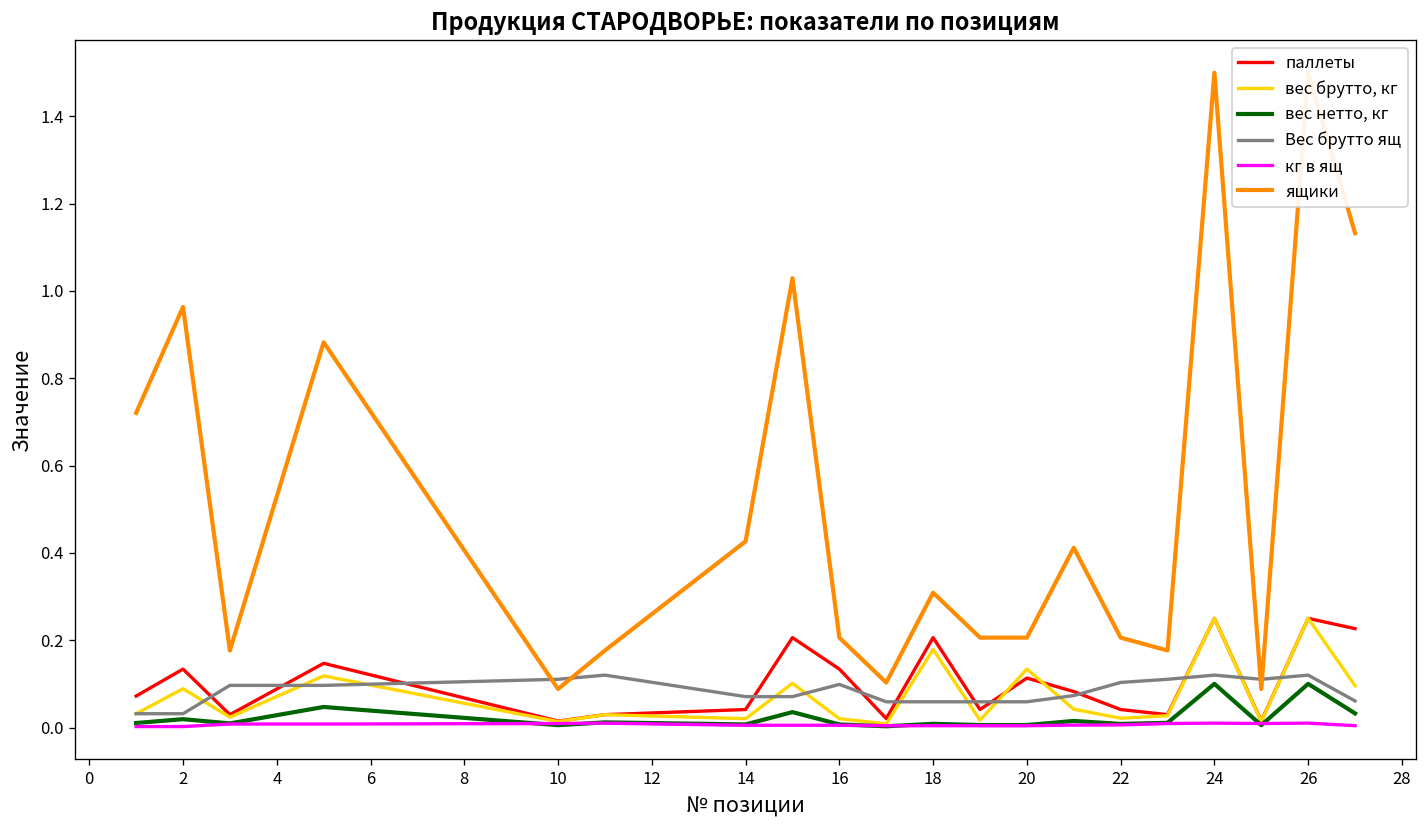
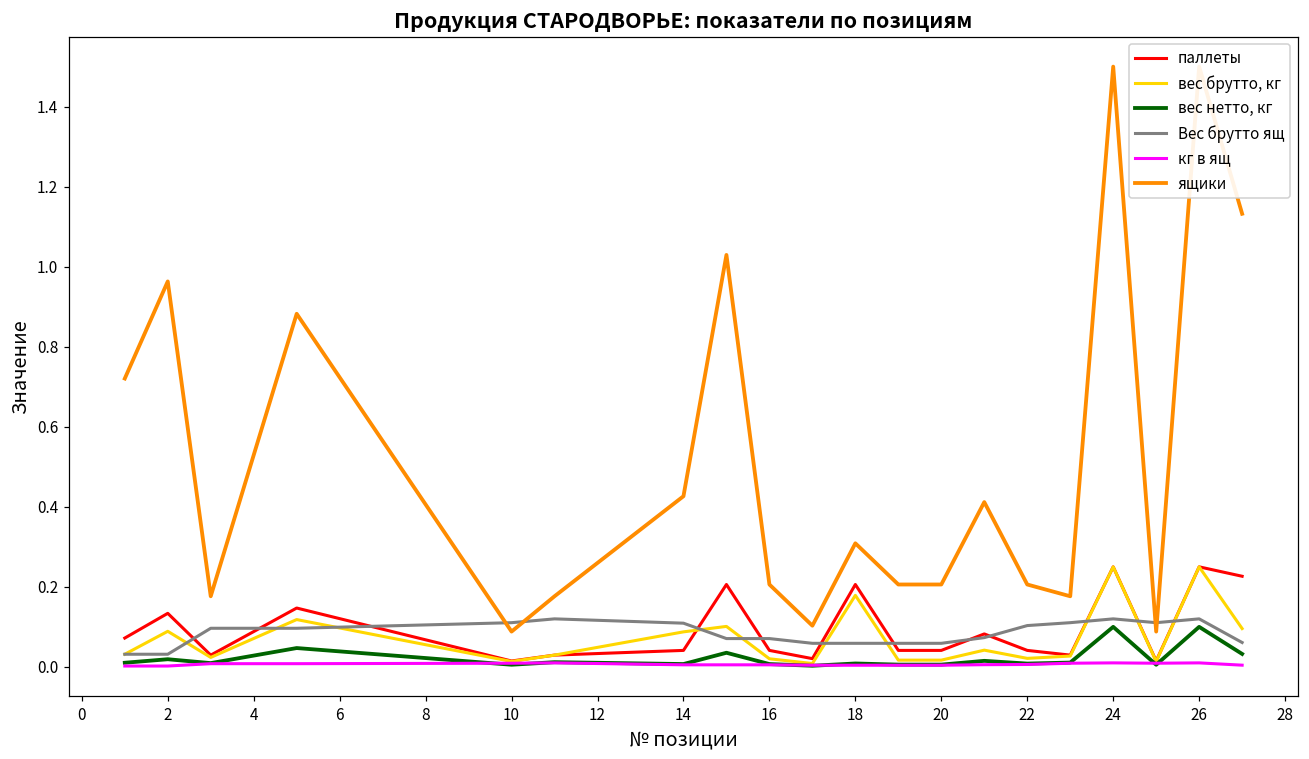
  {
    "паллеты": {
      "2": 0.13,
      "14": 0.04,
-     "16": 0.13,
+     "16": 0.04,
      "18": 0.21,
-     "20": 0.11,
+     "20": 0.04,
      "22": 0.04
    },
    "вес брутто, кг": {
      "2": 0.09,
-     "14": 0.02,
+     "14": 0.09,
      "16": 0.02,
      "18": 0.18,
-     "20": 0.13,
+     "20": 0.02,
      "22": 0.02
    },
    "вес нетто, кг": {
      "2": 0.02,
      "24": 0.10,
      "26": 0.10
    },
    "Вес брутто ящ": {
      "2": 0.03,
      "10": 0.11,
-     "14": 0.07,
-     "16": 0.10,
+     "14": 0.11,
+     "16": 0.07,
      "18": 0.06,
      "20": 0.06,
      "22": 0.10,
      "24": 0.12,
      "26": 0.12
    },
    "кг в ящ": {
      "2": 0.00,
      "24": 0.01,
      "26": 0.01
    },
    "ящики": {
      "2": 0.96,
      "10": 0.09,
      "14": 0.43,
      "16": 0.21,
      "18": 0.31,
      "20": 0.21,
      "22": 0.21,
      "24": 1.50
    }
  }
